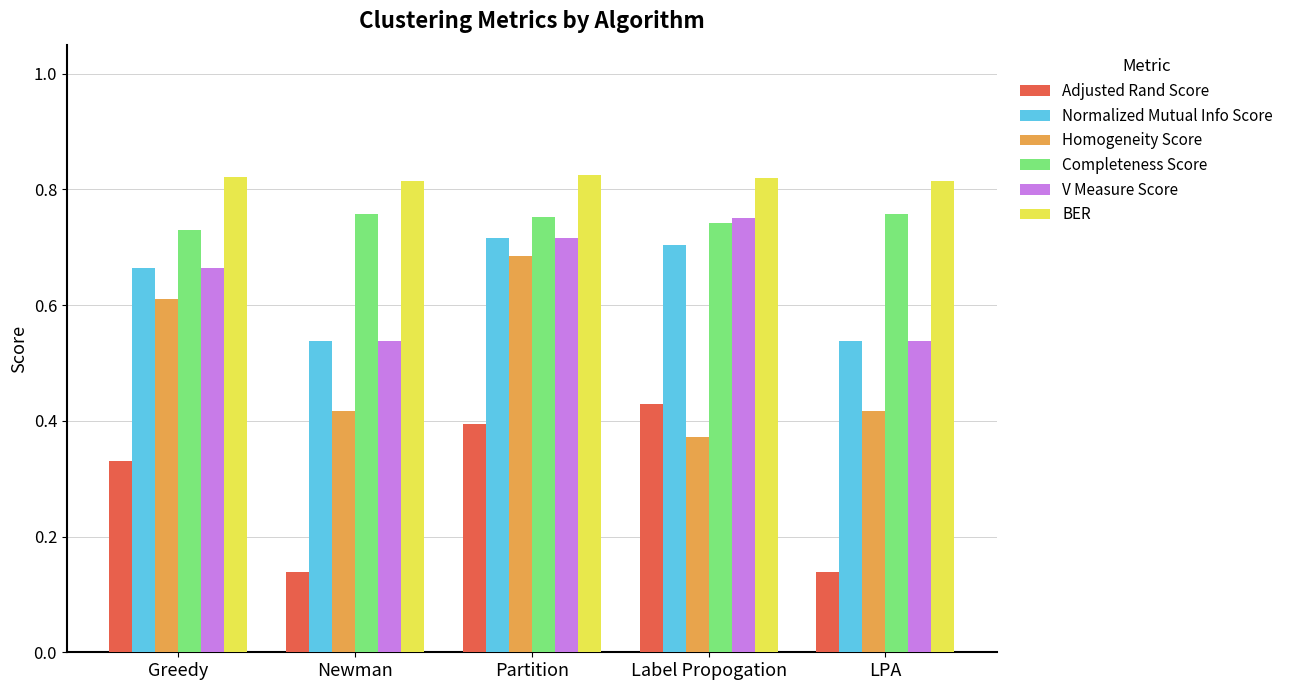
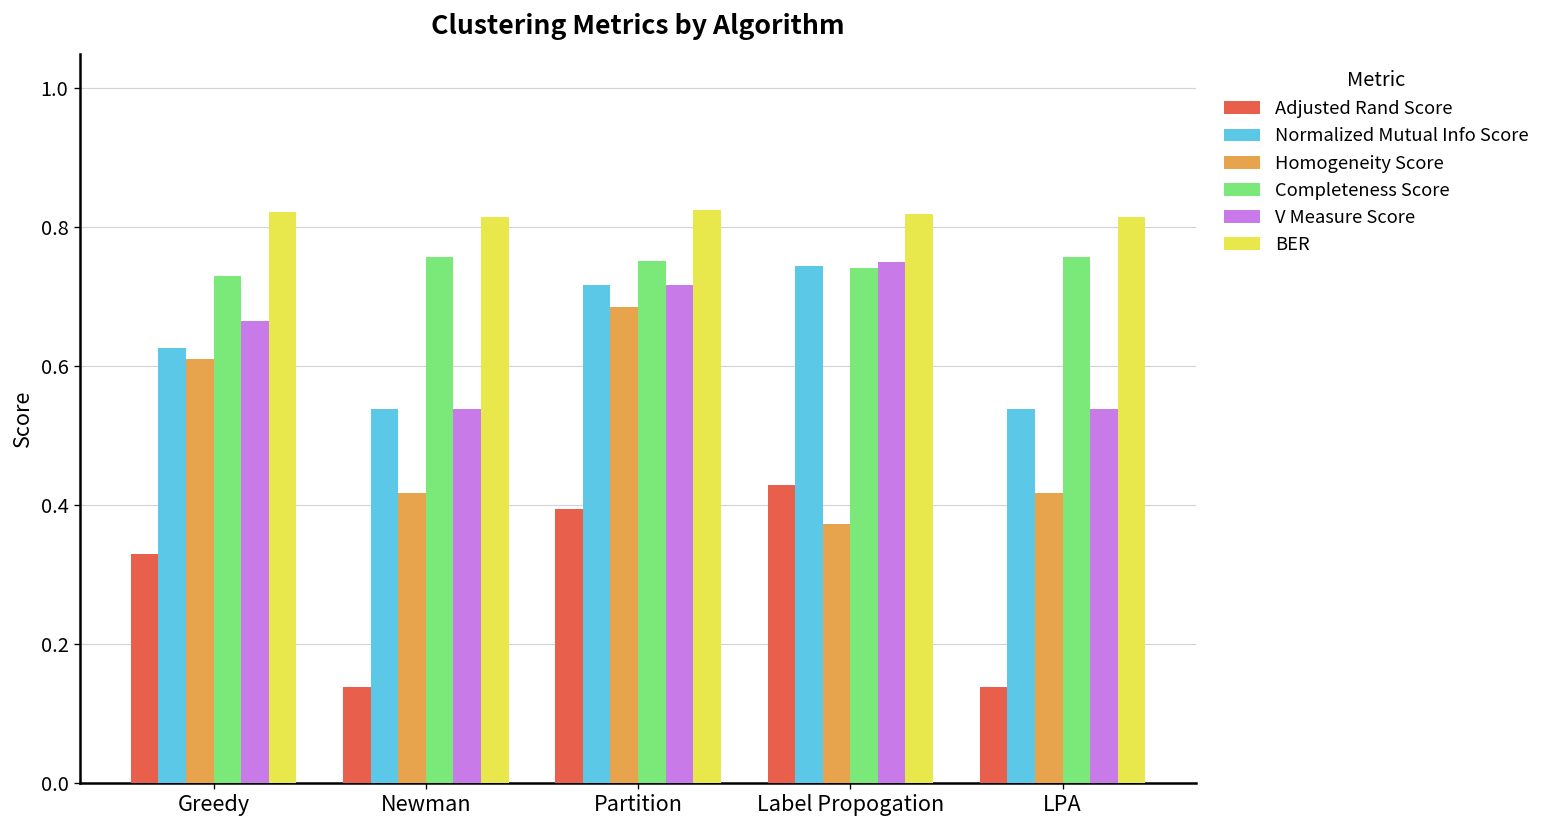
  {
    "Adjusted Rand Score": {
      "Greedy": 0.33,
      "Newman": 0.14,
      "Partition": 0.39,
      "Label Propogation": 0.43,
      "LPA": 0.14
    },
    "Normalized Mutual Info Score": {
-     "Greedy": 0.66,
+     "Greedy": 0.63,
      "Newman": 0.54,
      "Partition": 0.72,
-     "Label Propogation": 0.70,
+     "Label Propogation": 0.74,
      "LPA": 0.54
    },
    "Homogeneity Score": {
      "Greedy": 0.61,
      "Newman": 0.42,
      "Partition": 0.68,
      "Label Propogation": 0.37,
      "LPA": 0.42
    },
    "Completeness Score": {
      "Greedy": 0.73,
      "Newman": 0.76,
      "Partition": 0.75,
      "Label Propogation": 0.74,
      "LPA": 0.76
    },
    "V Measure Score": {
      "Greedy": 0.66,
      "Newman": 0.54,
      "Partition": 0.72,
      "Label Propogation": 0.75,
      "LPA": 0.54
    },
    "BER": {
      "Greedy": 0.82,
      "Newman": 0.81,
      "Partition": 0.82,
      "Label Propogation": 0.82,
      "LPA": 0.81
    }
  }
